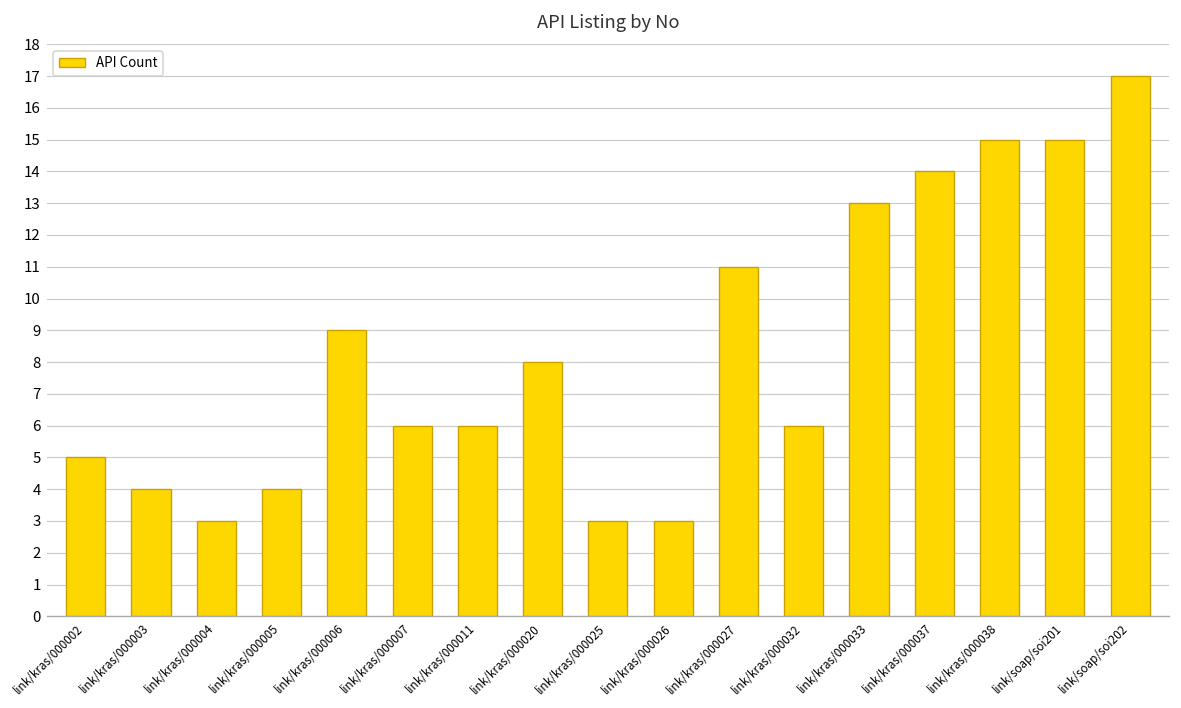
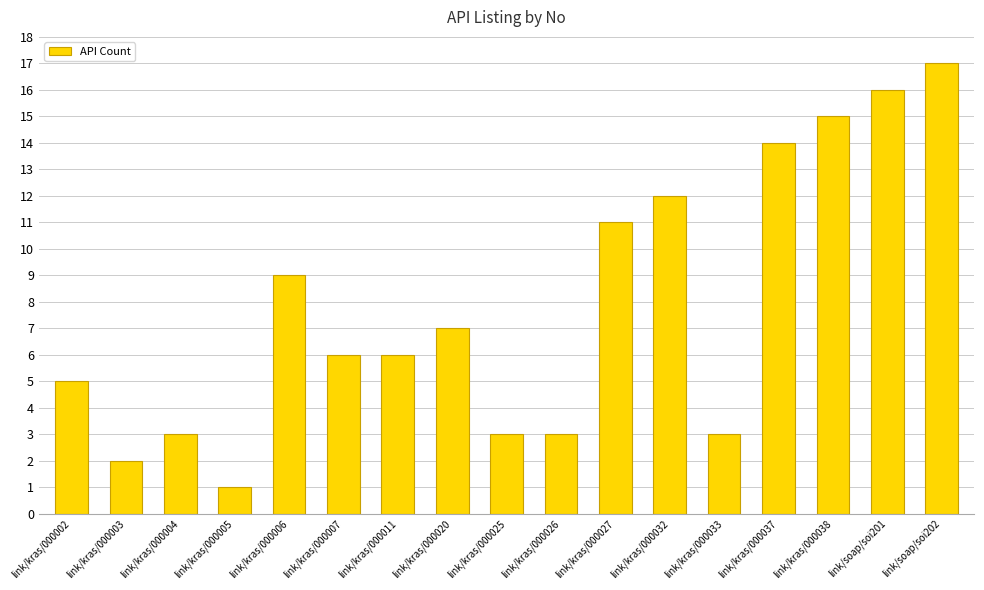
  {
    "link/kras/000002": 5,
-   "link/kras/000003": 4,
+   "link/kras/000003": 2,
    "link/kras/000004": 3,
-   "link/kras/000005": 4,
+   "link/kras/000005": 1,
    "link/kras/000006": 9,
    "link/kras/000007": 6,
    "link/kras/000011": 6,
-   "link/kras/000020": 8,
+   "link/kras/000020": 7,
    "link/kras/000025": 3,
    "link/kras/000026": 3,
    "link/kras/000027": 11,
-   "link/kras/000032": 6,
-   "link/kras/000033": 13,
+   "link/kras/000032": 12,
+   "link/kras/000033": 3,
    "link/kras/000037": 14,
    "link/kras/000038": 15,
-   "link/soap/soi201": 15,
+   "link/soap/soi201": 16,
    "link/soap/soi202": 17
  }
